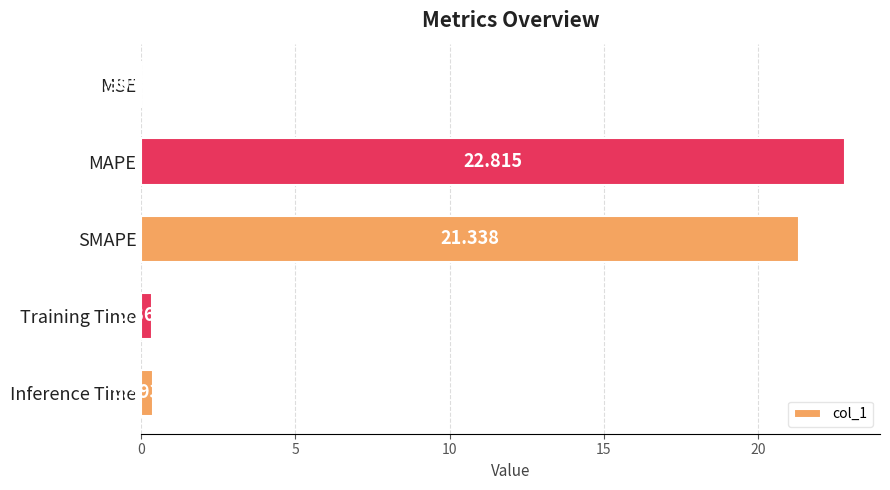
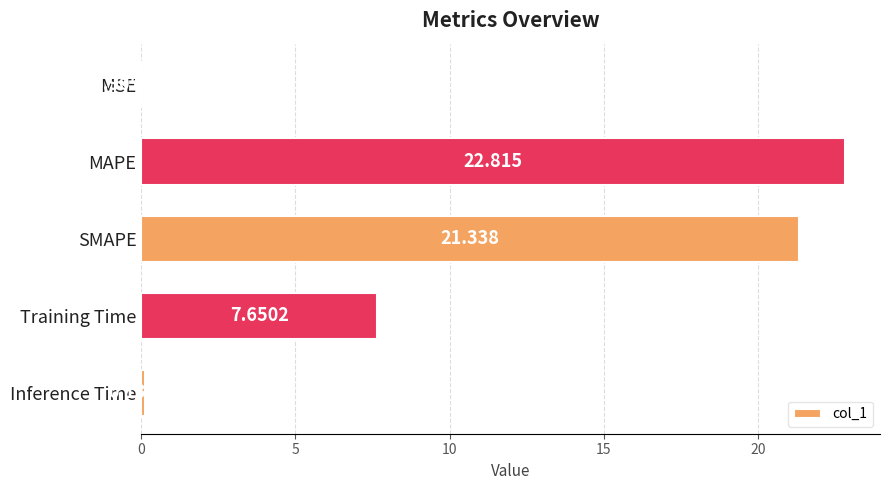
  {
-   "Training Time": 0.4,
-   "Inference Time": 0.4
+   "Training Time": 7.7,
+   "Inference Time": 0.1
  }
